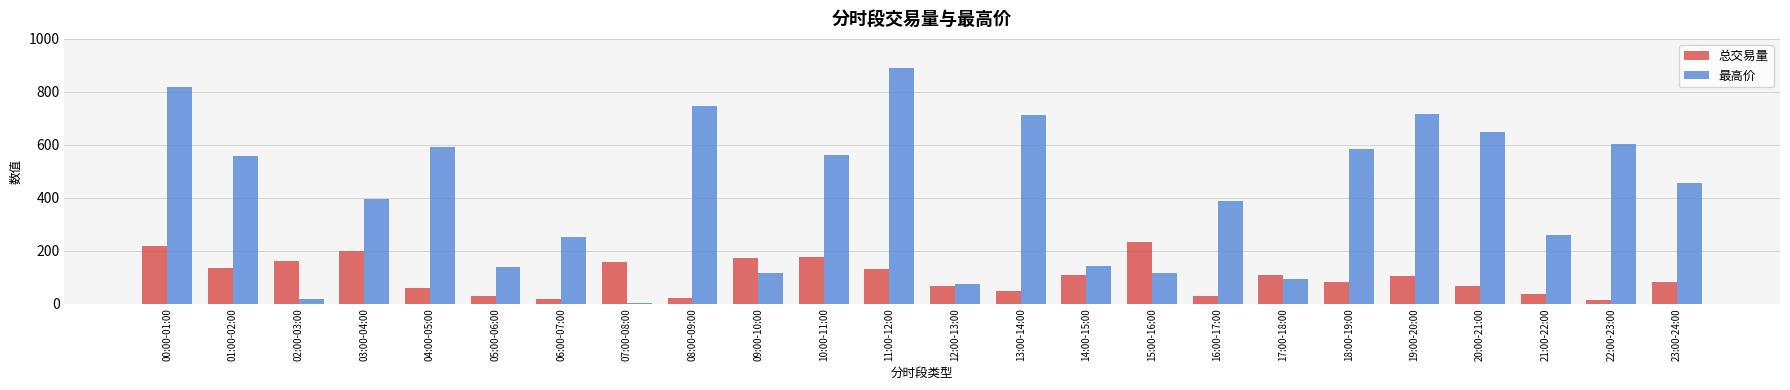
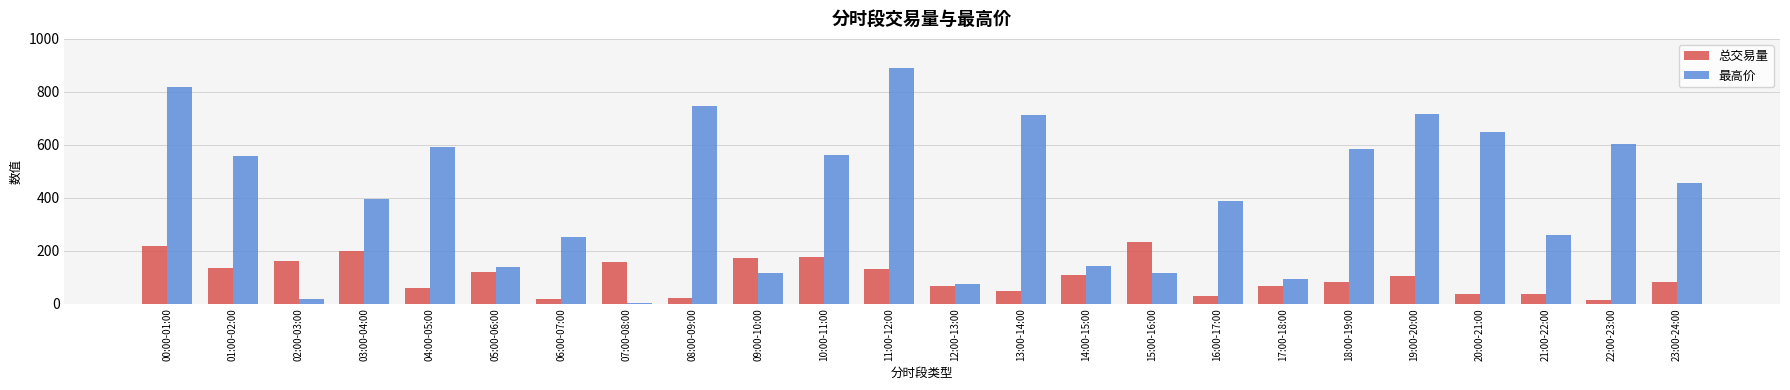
  {
    "总交易量": {
      "00:00-01:00": 220,
      "01:00-02:00": 140,
      "02:00-03:00": 160,
      "03:00-04:00": 200,
      "04:00-05:00": 60,
-     "05:00-06:00": 30,
+     "05:00-06:00": 120,
      "06:00-07:00": 20,
      "07:00-08:00": 160,
      "08:00-09:00": 20,
      "09:00-10:00": 170,
      "10:00-11:00": 180,
      "11:00-12:00": 130,
      "12:00-13:00": 70,
      "13:00-14:00": 50,
      "14:00-15:00": 110,
      "15:00-16:00": 230,
      "16:00-17:00": 30,
-     "17:00-18:00": 110,
+     "17:00-18:00": 70,
      "18:00-19:00": 80,
      "19:00-20:00": 110,
-     "20:00-21:00": 70,
+     "20:00-21:00": 40,
      "21:00-22:00": 40,
      "22:00-23:00": 10,
      "23:00-24:00": 80
    },
    "最高价": {
      "00:00-01:00": 820,
      "01:00-02:00": 560,
      "02:00-03:00": 20,
      "03:00-04:00": 400,
      "04:00-05:00": 590,
      "05:00-06:00": 140,
      "06:00-07:00": 250,
      "08:00-09:00": 750,
      "09:00-10:00": 120,
      "10:00-11:00": 560,
      "11:00-12:00": 890,
      "12:00-13:00": 80,
      "13:00-14:00": 710,
      "14:00-15:00": 140,
      "15:00-16:00": 120,
      "16:00-17:00": 390,
      "17:00-18:00": 90,
      "18:00-19:00": 580,
      "19:00-20:00": 720,
      "20:00-21:00": 650,
      "21:00-22:00": 260,
      "22:00-23:00": 600,
      "23:00-24:00": 460
    }
  }
